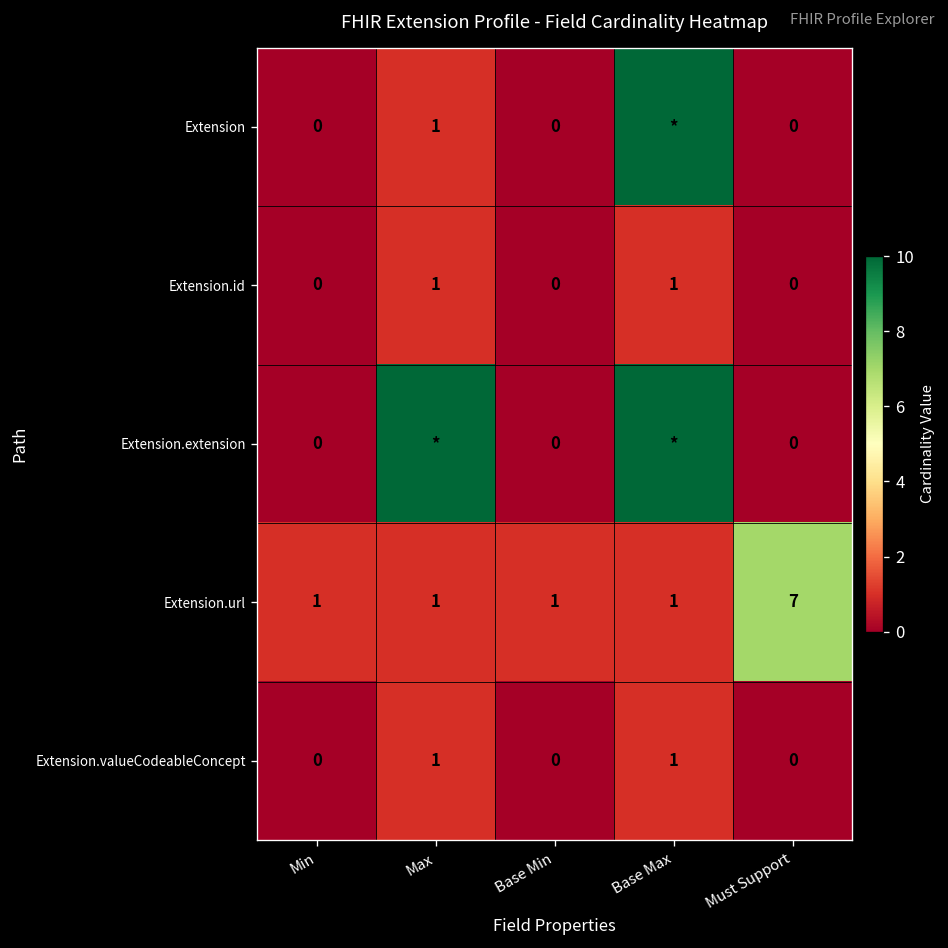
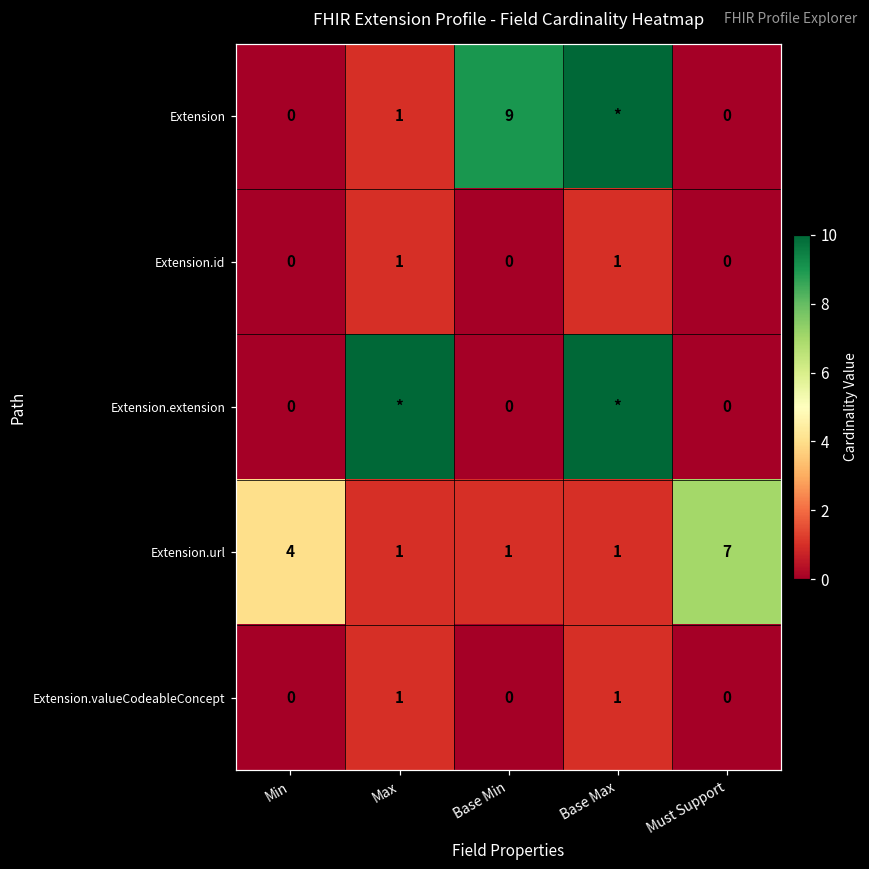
  {
    "Extension": {
      "Min": 0,
      "Max": 1,
-     "Base Min": 0,
+     "Base Min": 9,
      "Must Support": 0
    },
    "Extension.id": {
      "Min": 0,
      "Max": 1,
      "Base Min": 0,
      "Base Max": 1,
      "Must Support": 0
    },
    "Extension.extension": {
      "Min": 0,
      "Base Min": 0,
      "Must Support": 0
    },
    "Extension.url": {
-     "Min": 1,
+     "Min": 4,
      "Max": 1,
      "Base Min": 1,
      "Base Max": 1,
      "Must Support": 7
    },
    "Extension.valueCodeableConcept": {
      "Min": 0,
      "Max": 1,
      "Base Min": 0,
      "Base Max": 1,
      "Must Support": 0
    }
  }
